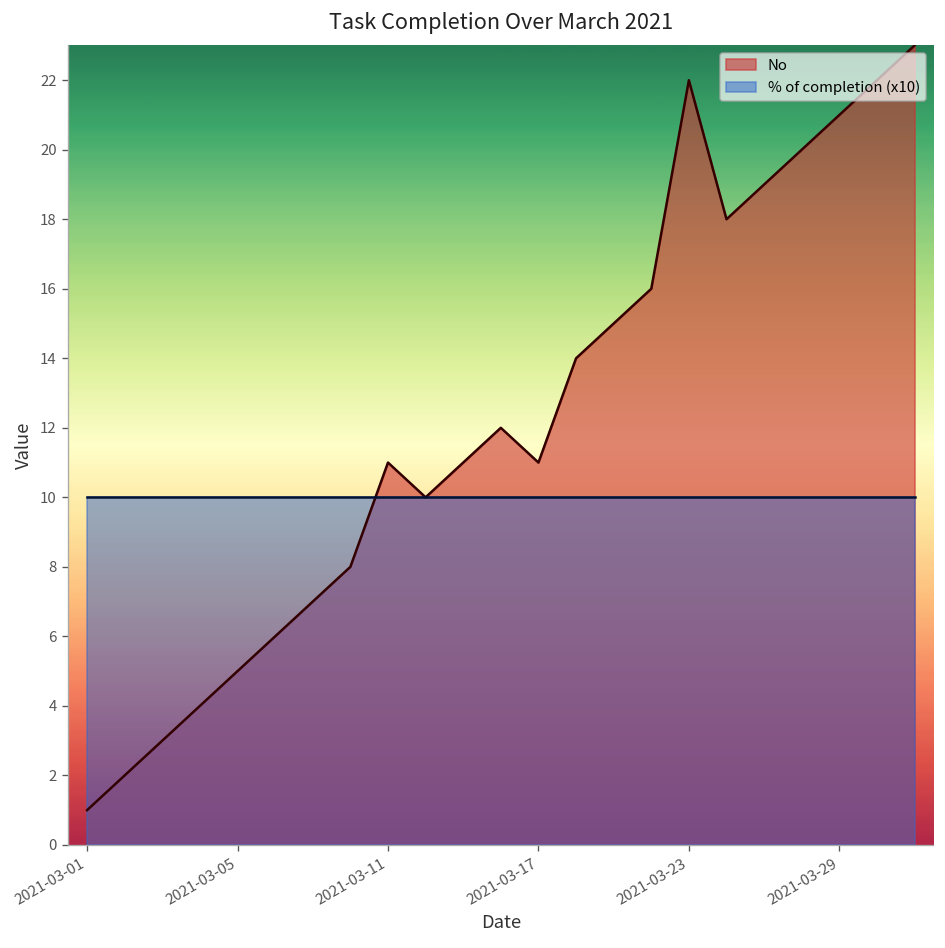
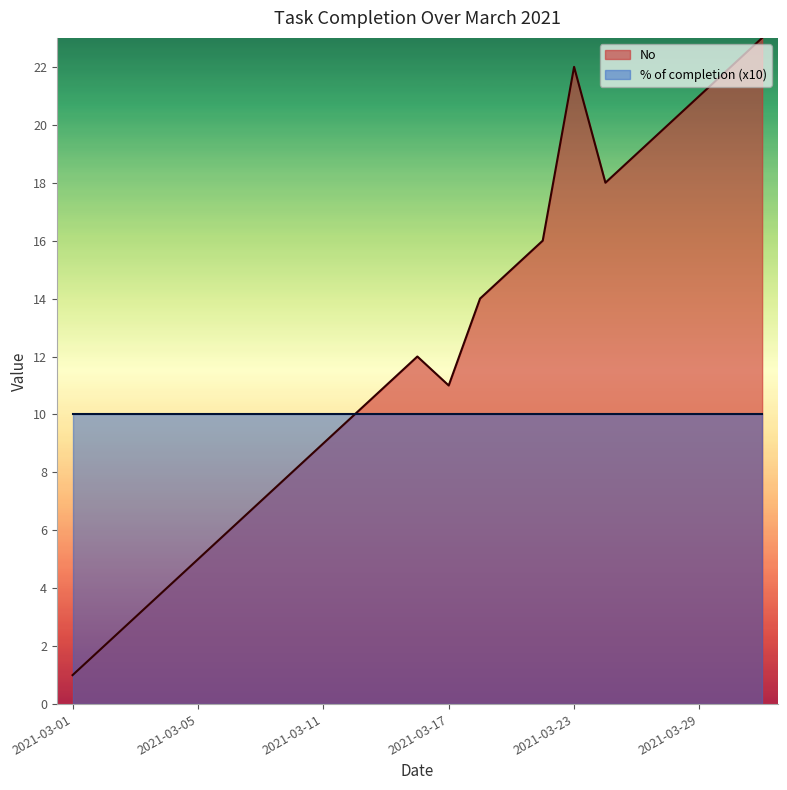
  {
    "No": {
      "2021-03-01": 1,
      "2021-03-05": 5,
-     "2021-03-11": 11,
+     "2021-03-11": 9,
      "2021-03-17": 11,
      "2021-03-23": 22,
      "2021-03-29": 21
    },
    "% of completion (x10)": {
      "2021-03-01": 10,
      "2021-03-05": 10,
      "2021-03-11": 10,
      "2021-03-17": 10,
      "2021-03-23": 10,
      "2021-03-29": 10
    }
  }
